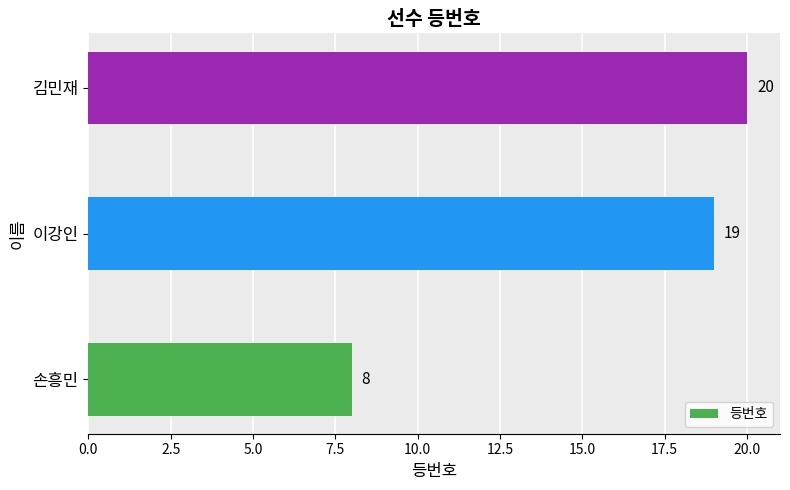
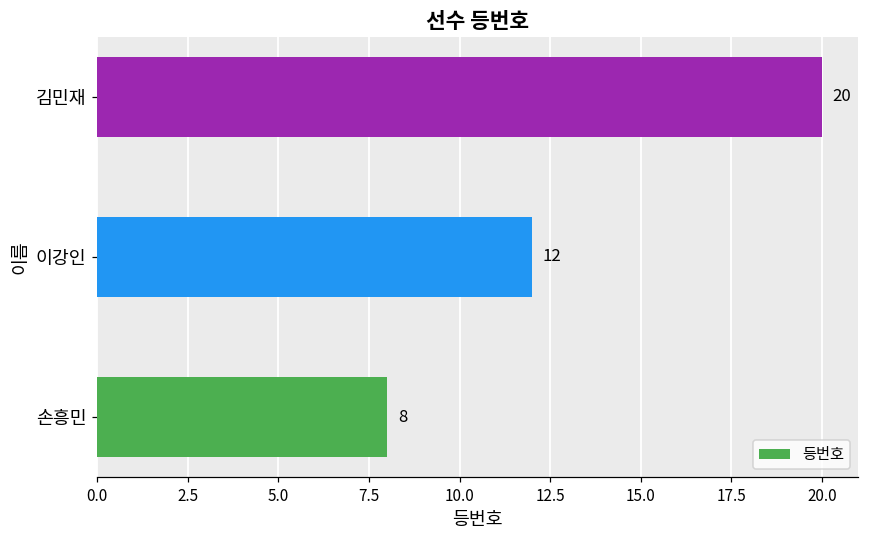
  {
    "김민재": 20,
-   "이강인": 19,
+   "이강인": 12,
    "손흥민": 8
  }
